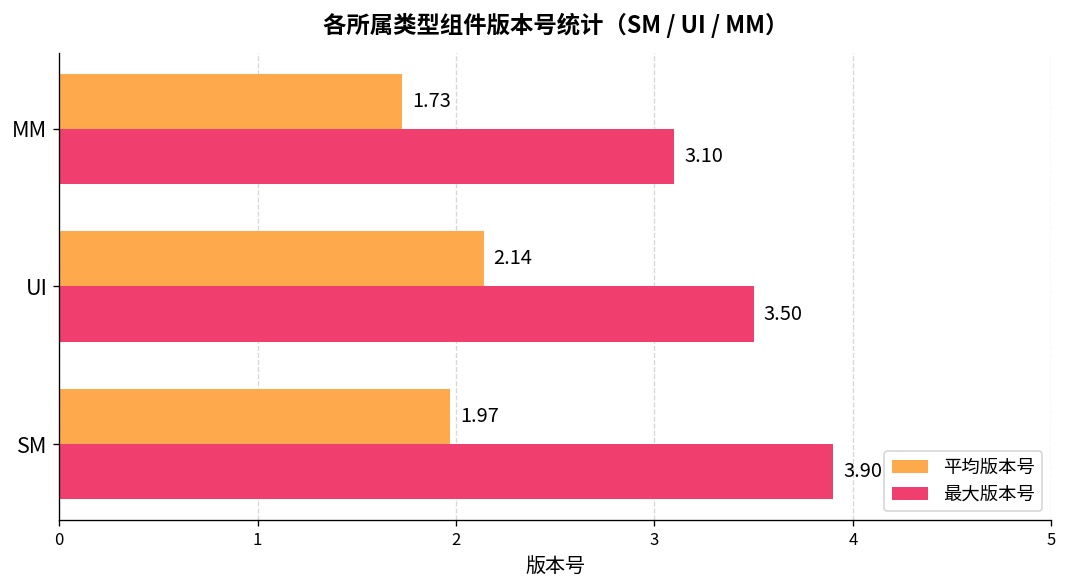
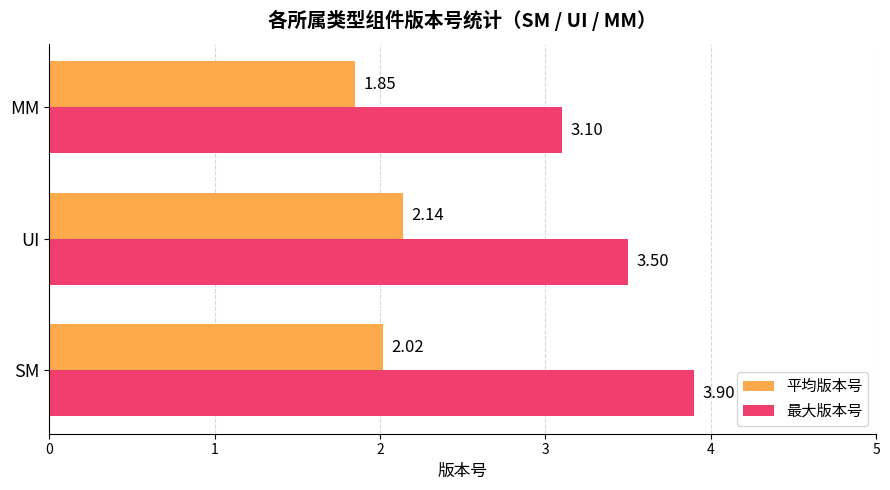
  {
    "平均版本号": {
-     "MM": 1.73,
+     "MM": 1.85,
      "UI": 2.14,
-     "SM": 1.97
+     "SM": 2.02
    },
    "最大版本号": {
      "MM": 3.10,
      "UI": 3.50,
      "SM": 3.90
    }
  }
